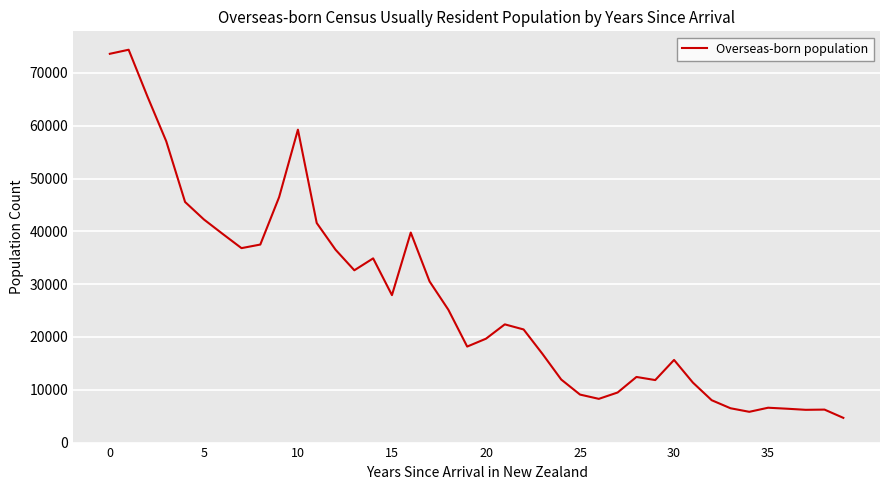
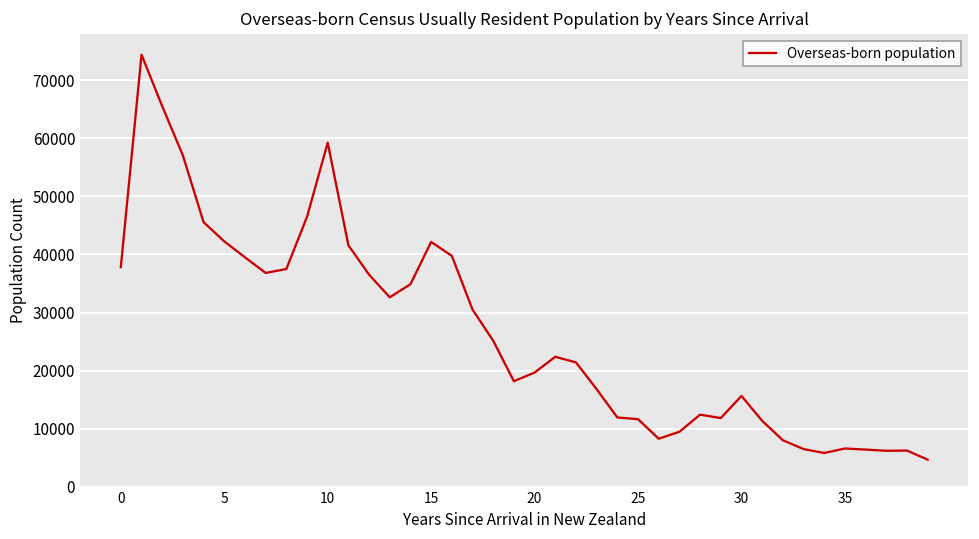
  {
-   "0": 74000,
+   "0": 38000,
    "5": 42000,
    "10": 59000,
-   "15": 28000,
+   "15": 42000,
    "20": 20000,
-   "25": 9000,
+   "25": 12000,
    "30": 16000,
    "35": 7000
  }
